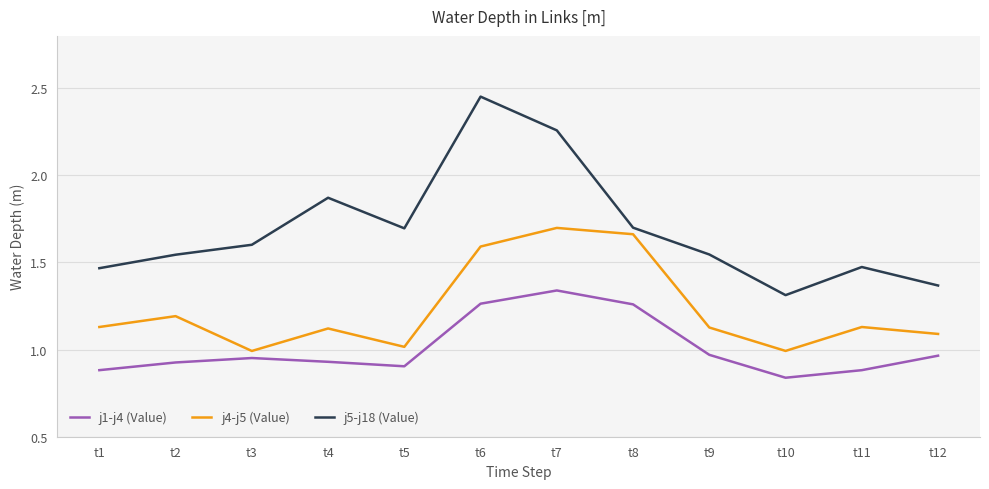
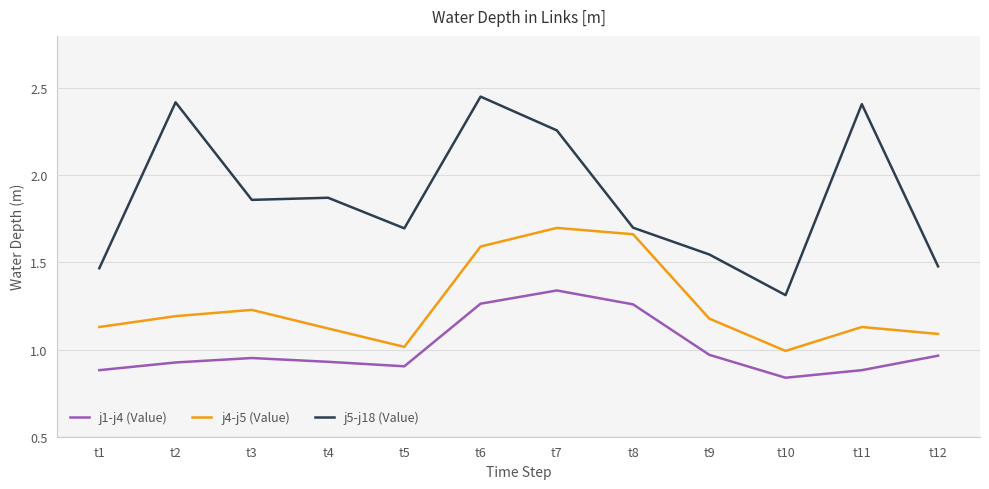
  {
    "j1-j4 (Value)": {
      "t1": 0.88,
      "t2": 0.93,
      "t3": 0.95,
      "t4": 0.93,
      "t5": 0.90,
      "t6": 1.26,
      "t7": 1.34,
      "t8": 1.26,
      "t9": 0.97,
      "t10": 0.84,
      "t11": 0.88,
      "t12": 0.96
    },
    "j4-j5 (Value)": {
      "t1": 1.13,
      "t2": 1.19,
-     "t3": 0.99,
+     "t3": 1.23,
      "t4": 1.12,
      "t5": 1.02,
      "t6": 1.59,
      "t7": 1.70,
      "t8": 1.66,
-     "t9": 1.13,
+     "t9": 1.18,
      "t10": 0.99,
      "t11": 1.13,
      "t12": 1.09
    },
    "j5-j18 (Value)": {
      "t1": 1.47,
-     "t2": 1.54,
-     "t3": 1.60,
+     "t2": 2.42,
+     "t3": 1.86,
      "t4": 1.87,
      "t5": 1.70,
      "t6": 2.45,
      "t7": 2.26,
      "t8": 1.70,
      "t9": 1.55,
      "t10": 1.31,
-     "t11": 1.47,
-     "t12": 1.37
+     "t11": 2.41,
+     "t12": 1.48
    }
  }
